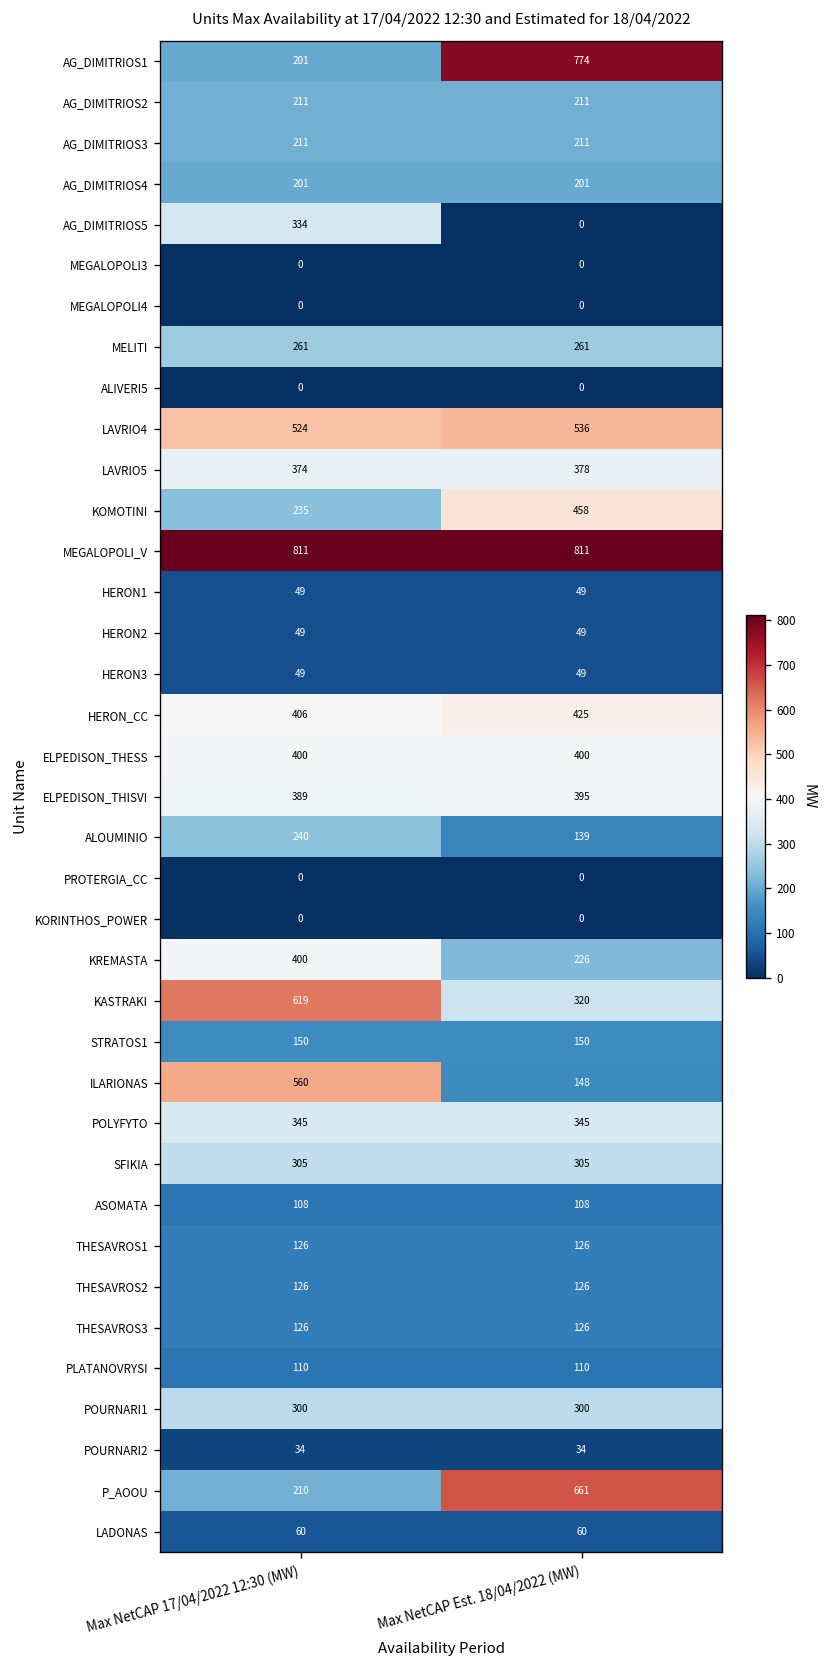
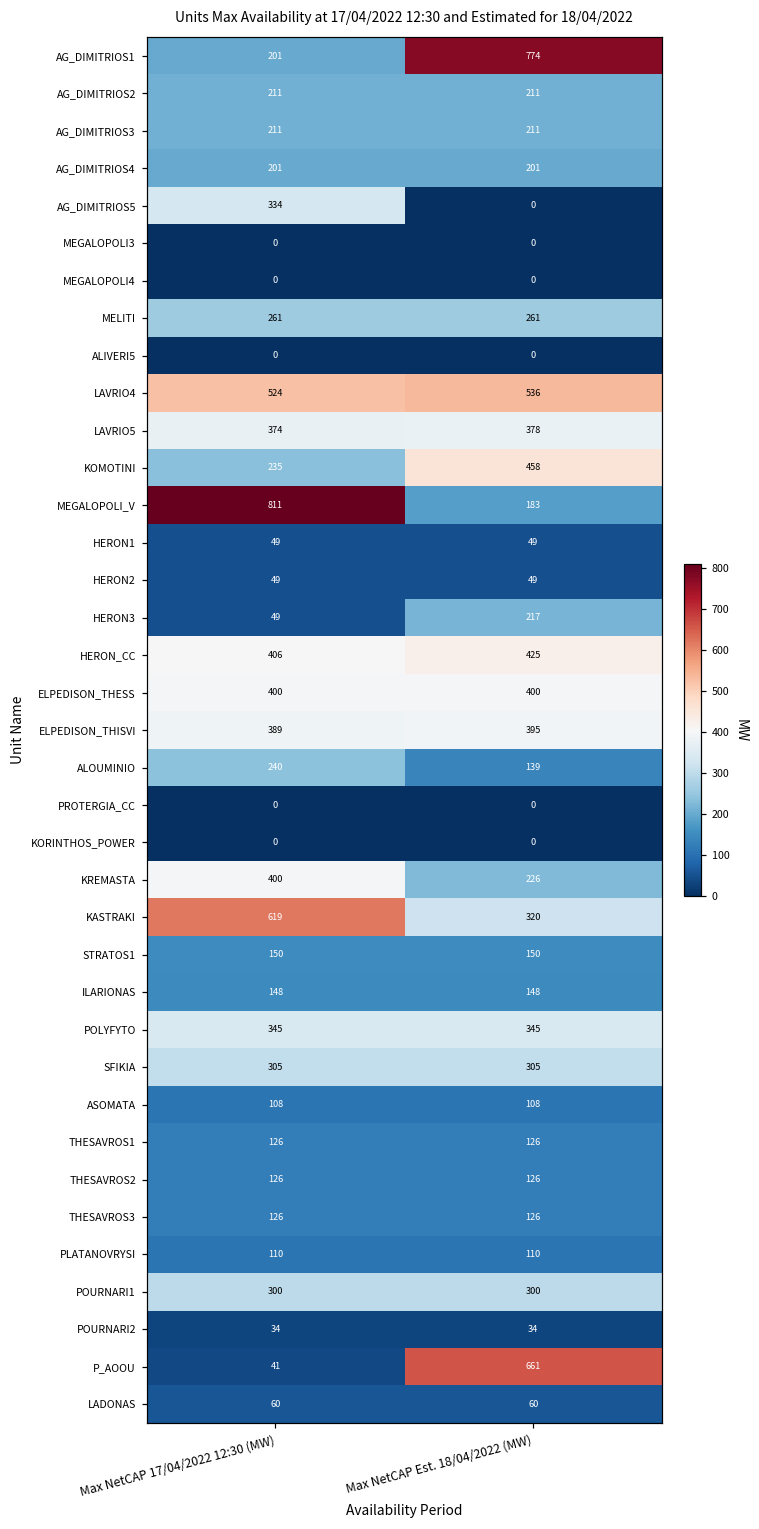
  {
    "AG_DIMITRIOS1": {
      "Max NetCAP 17/04/2022 12:30 (MW)": 201,
      "Max NetCAP Est. 18/04/2022 (MW)": 774
    },
    "AG_DIMITRIOS2": {
      "Max NetCAP 17/04/2022 12:30 (MW)": 211,
      "Max NetCAP Est. 18/04/2022 (MW)": 211
    },
    "AG_DIMITRIOS3": {
      "Max NetCAP 17/04/2022 12:30 (MW)": 211,
      "Max NetCAP Est. 18/04/2022 (MW)": 211
    },
    "AG_DIMITRIOS4": {
      "Max NetCAP 17/04/2022 12:30 (MW)": 201,
      "Max NetCAP Est. 18/04/2022 (MW)": 201
    },
    "AG_DIMITRIOS5": {
      "Max NetCAP 17/04/2022 12:30 (MW)": 334,
      "Max NetCAP Est. 18/04/2022 (MW)": 0
    },
    "MEGALOPOLI3": {
      "Max NetCAP 17/04/2022 12:30 (MW)": 0,
      "Max NetCAP Est. 18/04/2022 (MW)": 0
    },
    "MEGALOPOLI4": {
      "Max NetCAP 17/04/2022 12:30 (MW)": 0,
      "Max NetCAP Est. 18/04/2022 (MW)": 0
    },
    "MELITI": {
      "Max NetCAP 17/04/2022 12:30 (MW)": 261,
      "Max NetCAP Est. 18/04/2022 (MW)": 261
    },
    "ALIVERI5": {
      "Max NetCAP 17/04/2022 12:30 (MW)": 0,
      "Max NetCAP Est. 18/04/2022 (MW)": 0
    },
    "LAVRIO4": {
      "Max NetCAP 17/04/2022 12:30 (MW)": 524,
      "Max NetCAP Est. 18/04/2022 (MW)": 536
    },
    "LAVRIO5": {
      "Max NetCAP 17/04/2022 12:30 (MW)": 374,
      "Max NetCAP Est. 18/04/2022 (MW)": 378
    },
    "KOMOTINI": {
      "Max NetCAP 17/04/2022 12:30 (MW)": 235,
      "Max NetCAP Est. 18/04/2022 (MW)": 458
    },
    "MEGALOPOLI_V": {
      "Max NetCAP 17/04/2022 12:30 (MW)": 811,
-     "Max NetCAP Est. 18/04/2022 (MW)": 811
+     "Max NetCAP Est. 18/04/2022 (MW)": 183
    },
    "HERON1": {
      "Max NetCAP 17/04/2022 12:30 (MW)": 49,
      "Max NetCAP Est. 18/04/2022 (MW)": 49
    },
    "HERON2": {
      "Max NetCAP 17/04/2022 12:30 (MW)": 49,
      "Max NetCAP Est. 18/04/2022 (MW)": 49
    },
    "HERON3": {
      "Max NetCAP 17/04/2022 12:30 (MW)": 49,
-     "Max NetCAP Est. 18/04/2022 (MW)": 49
+     "Max NetCAP Est. 18/04/2022 (MW)": 217
    },
    "HERON_CC": {
      "Max NetCAP 17/04/2022 12:30 (MW)": 406,
      "Max NetCAP Est. 18/04/2022 (MW)": 425
    },
    "ELPEDISON_THESS": {
      "Max NetCAP 17/04/2022 12:30 (MW)": 400,
      "Max NetCAP Est. 18/04/2022 (MW)": 400
    },
    "ELPEDISON_THISVI": {
      "Max NetCAP 17/04/2022 12:30 (MW)": 389,
      "Max NetCAP Est. 18/04/2022 (MW)": 395
    },
    "ALOUMINIO": {
      "Max NetCAP 17/04/2022 12:30 (MW)": 240,
      "Max NetCAP Est. 18/04/2022 (MW)": 139
    },
    "PROTERGIA_CC": {
      "Max NetCAP 17/04/2022 12:30 (MW)": 0,
      "Max NetCAP Est. 18/04/2022 (MW)": 0
    },
    "KORINTHOS_POWER": {
      "Max NetCAP 17/04/2022 12:30 (MW)": 0,
      "Max NetCAP Est. 18/04/2022 (MW)": 0
    },
    "KREMASTA": {
      "Max NetCAP 17/04/2022 12:30 (MW)": 400,
      "Max NetCAP Est. 18/04/2022 (MW)": 226
    },
    "KASTRAKI": {
      "Max NetCAP 17/04/2022 12:30 (MW)": 619,
      "Max NetCAP Est. 18/04/2022 (MW)": 320
    },
    "STRATOS1": {
      "Max NetCAP 17/04/2022 12:30 (MW)": 150,
      "Max NetCAP Est. 18/04/2022 (MW)": 150
    },
    "ILARIONAS": {
-     "Max NetCAP 17/04/2022 12:30 (MW)": 560,
+     "Max NetCAP 17/04/2022 12:30 (MW)": 148,
      "Max NetCAP Est. 18/04/2022 (MW)": 148
    },
    "POLYFYTO": {
      "Max NetCAP 17/04/2022 12:30 (MW)": 345,
      "Max NetCAP Est. 18/04/2022 (MW)": 345
    },
    "SFIKIA": {
      "Max NetCAP 17/04/2022 12:30 (MW)": 305,
      "Max NetCAP Est. 18/04/2022 (MW)": 305
    },
    "ASOMATA": {
      "Max NetCAP 17/04/2022 12:30 (MW)": 108,
      "Max NetCAP Est. 18/04/2022 (MW)": 108
    },
    "THESAVROS1": {
      "Max NetCAP 17/04/2022 12:30 (MW)": 126,
      "Max NetCAP Est. 18/04/2022 (MW)": 126
    },
    "THESAVROS2": {
      "Max NetCAP 17/04/2022 12:30 (MW)": 126,
      "Max NetCAP Est. 18/04/2022 (MW)": 126
    },
    "THESAVROS3": {
      "Max NetCAP 17/04/2022 12:30 (MW)": 126,
      "Max NetCAP Est. 18/04/2022 (MW)": 126
    },
    "PLATANOVRYSI": {
      "Max NetCAP 17/04/2022 12:30 (MW)": 110,
      "Max NetCAP Est. 18/04/2022 (MW)": 110
    },
    "POURNARI1": {
      "Max NetCAP 17/04/2022 12:30 (MW)": 300,
      "Max NetCAP Est. 18/04/2022 (MW)": 300
    },
    "POURNARI2": {
      "Max NetCAP 17/04/2022 12:30 (MW)": 34,
      "Max NetCAP Est. 18/04/2022 (MW)": 34
    },
    "P_AOOU": {
-     "Max NetCAP 17/04/2022 12:30 (MW)": 210,
+     "Max NetCAP 17/04/2022 12:30 (MW)": 41,
      "Max NetCAP Est. 18/04/2022 (MW)": 661
    },
    "LADONAS": {
      "Max NetCAP 17/04/2022 12:30 (MW)": 60,
      "Max NetCAP Est. 18/04/2022 (MW)": 60
    }
  }
